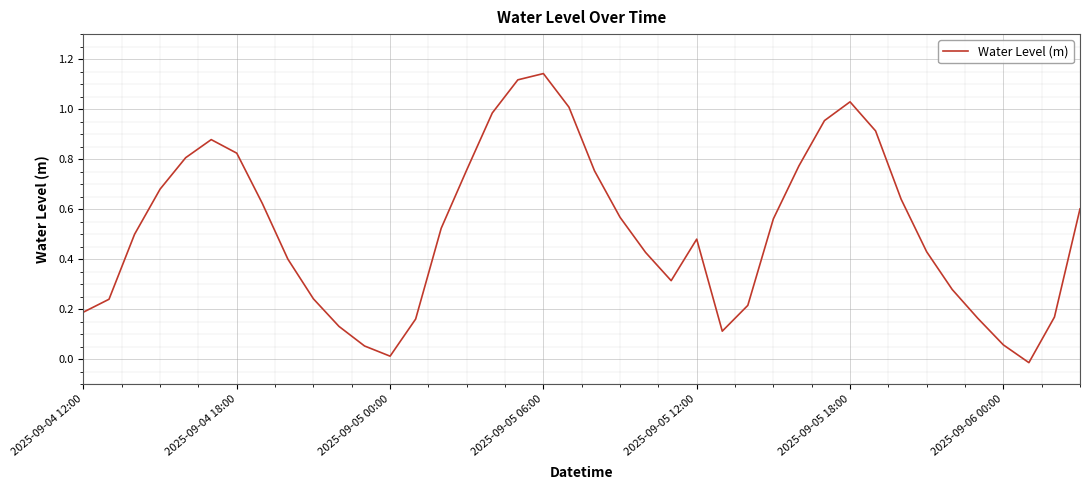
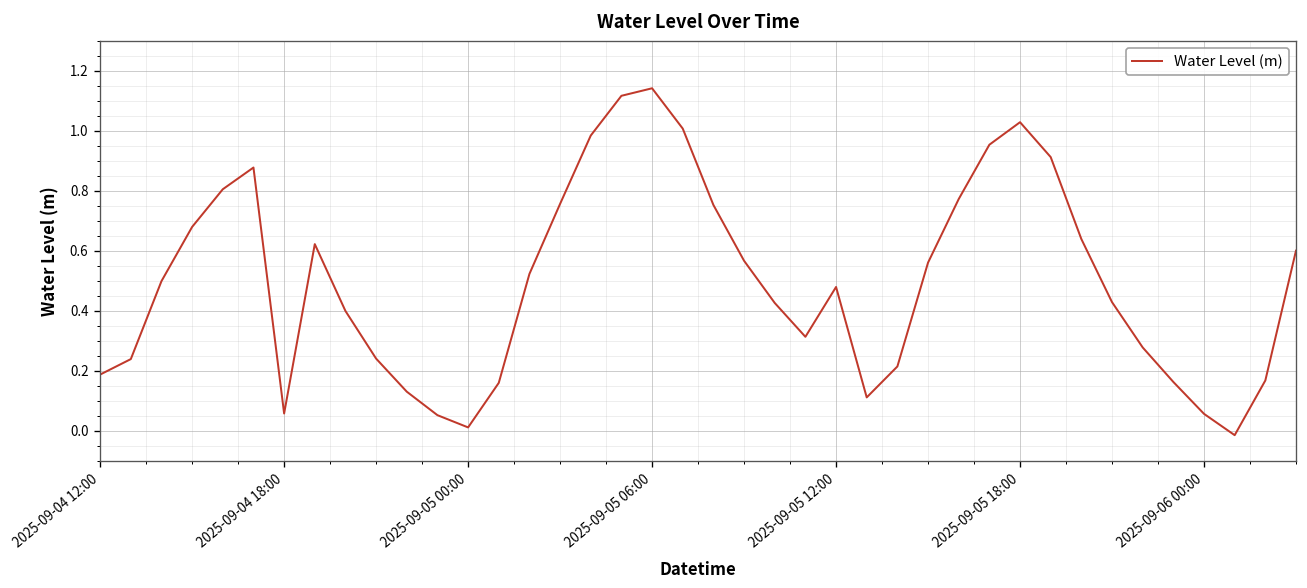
  {
    "2025-09-04 12:00": 0.19,
-   "2025-09-04 18:00": 0.82,
+   "2025-09-04 18:00": 0.06,
    "2025-09-05 00:00": 0.01,
    "2025-09-05 06:00": 1.14,
    "2025-09-05 12:00": 0.48,
    "2025-09-05 18:00": 1.03,
    "2025-09-06 00:00": 0.06
  }
